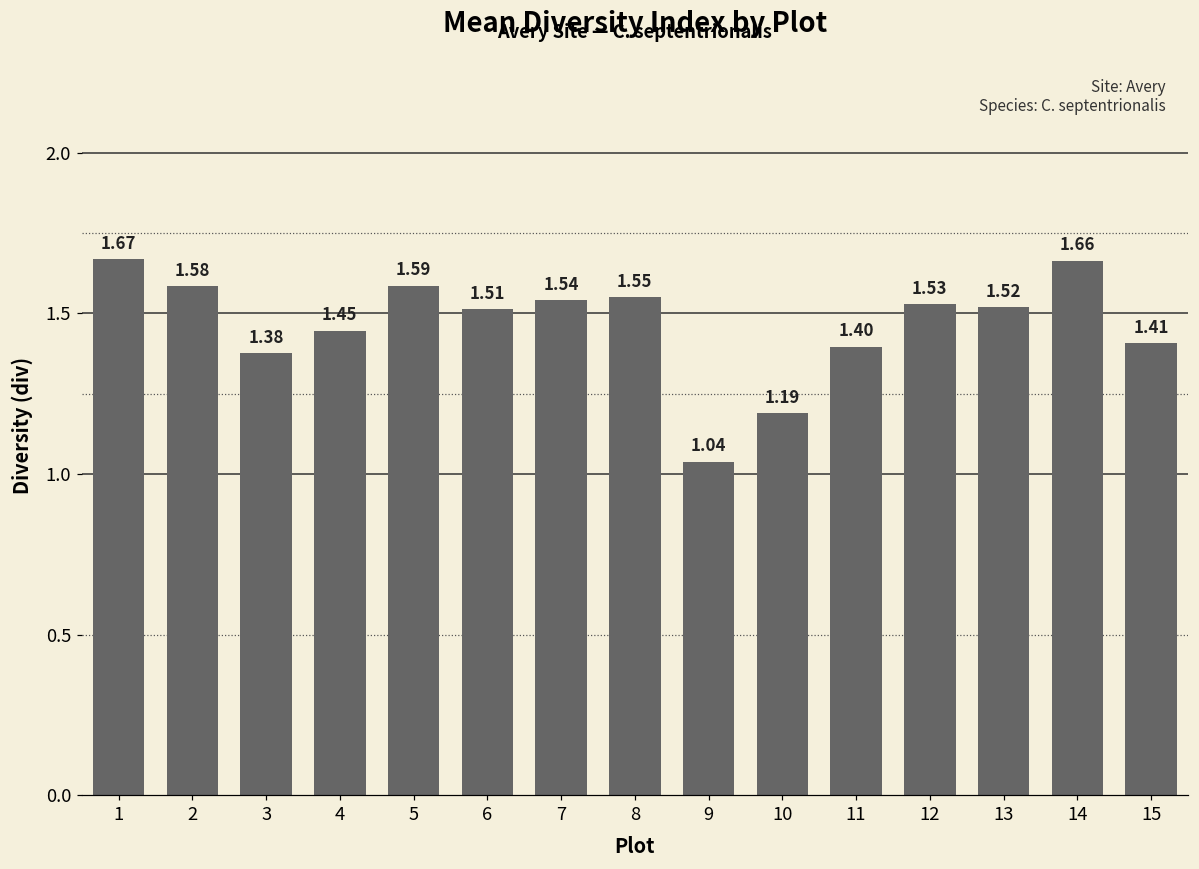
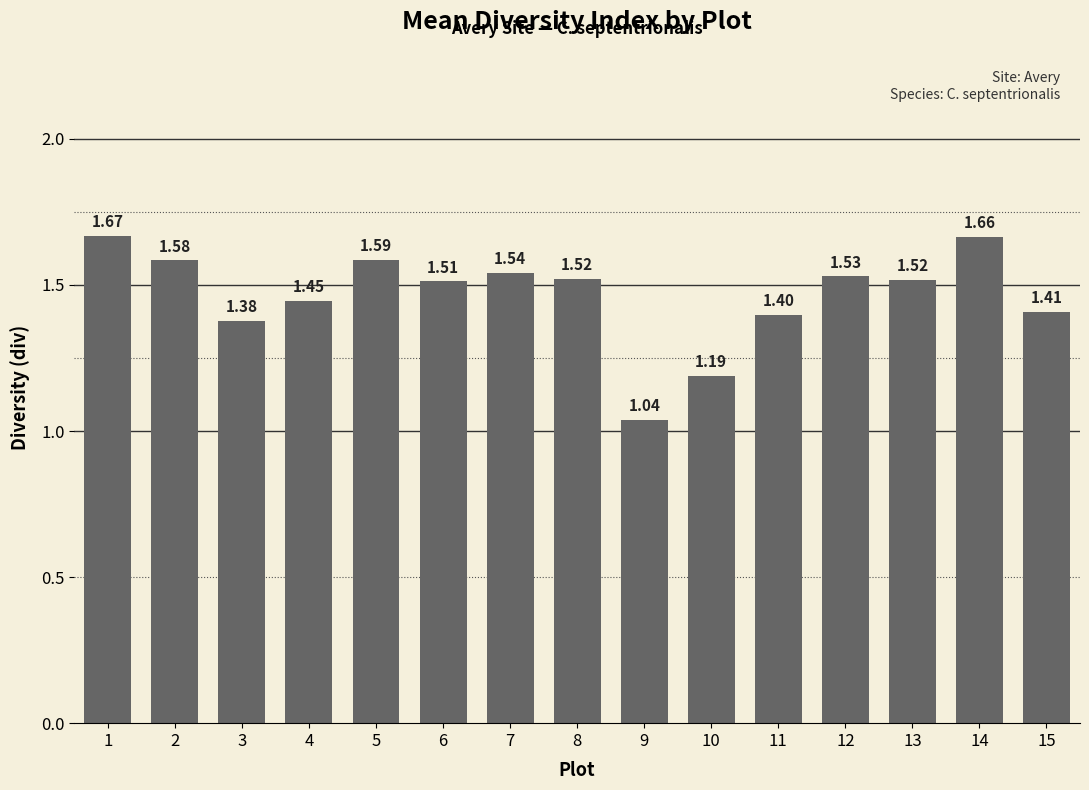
  {
    "1": 1.67,
    "2": 1.58,
    "3": 1.38,
    "4": 1.45,
    "5": 1.59,
    "6": 1.51,
    "7": 1.54,
-   "8": 1.55,
+   "8": 1.52,
    "9": 1.04,
    "10": 1.19,
    "11": 1.40,
    "12": 1.53,
    "13": 1.52,
    "14": 1.66,
    "15": 1.41
  }
